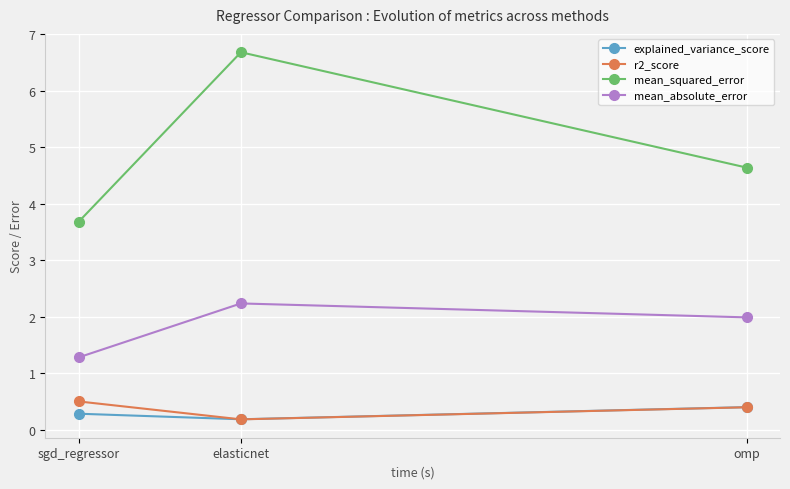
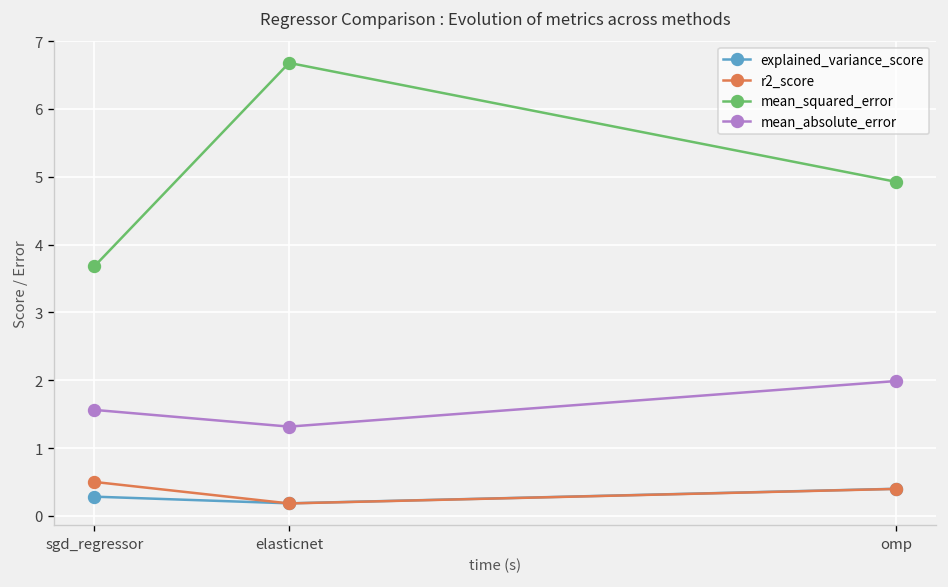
  {
    "explained_variance_score": {
      "sgd_regressor": 0.3
    },
    "r2_score": {
      "sgd_regressor": 0.5
    },
    "mean_squared_error": {
      "sgd_regressor": 3.7,
      "elasticnet": 6.7,
-     "omp": 4.6
+     "omp": 4.9
    },
    "mean_absolute_error": {
-     "sgd_regressor": 1.3,
-     "elasticnet": 2.2,
+     "sgd_regressor": 1.6,
+     "elasticnet": 1.3,
      "omp": 2.0
    }
  }
